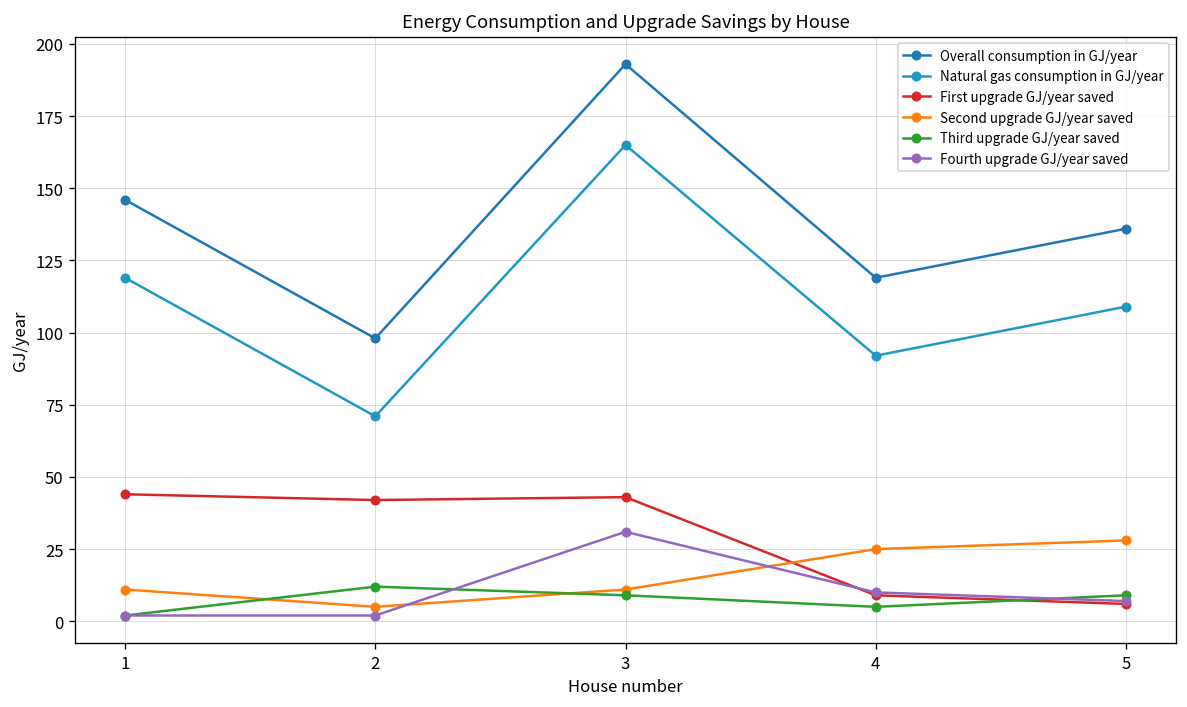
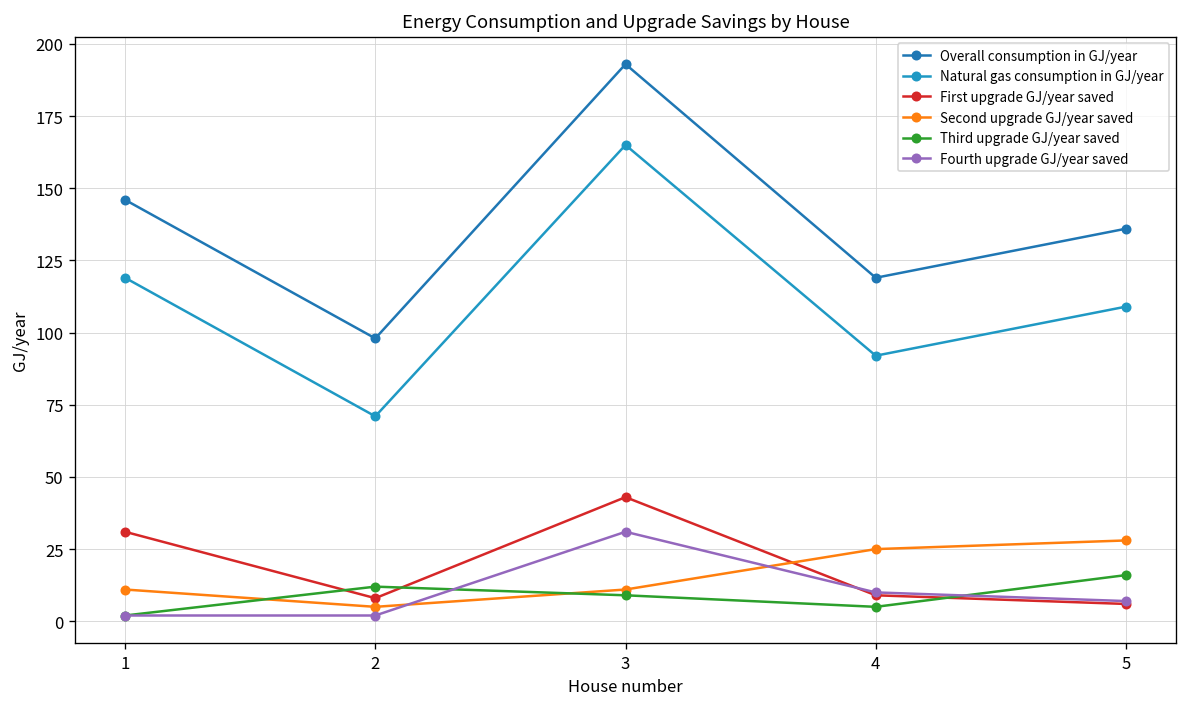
  {
    "First upgrade GJ/year saved": {
-     "1": 44,
-     "2": 42,
+     "1": 31,
+     "2": 8,
      "3": 43
    },
    "Second upgrade GJ/year saved": {
      "1": 11,
      "2": 5,
      "3": 11,
      "4": 25,
      "5": 28
    },
    "Third upgrade GJ/year saved": {
      "2": 12,
      "3": 9,
      "4": 5,
-     "5": 9
+     "5": 16
    },
    "Fourth upgrade GJ/year saved": {
      "2": 2,
      "3": 31
    }
  }
